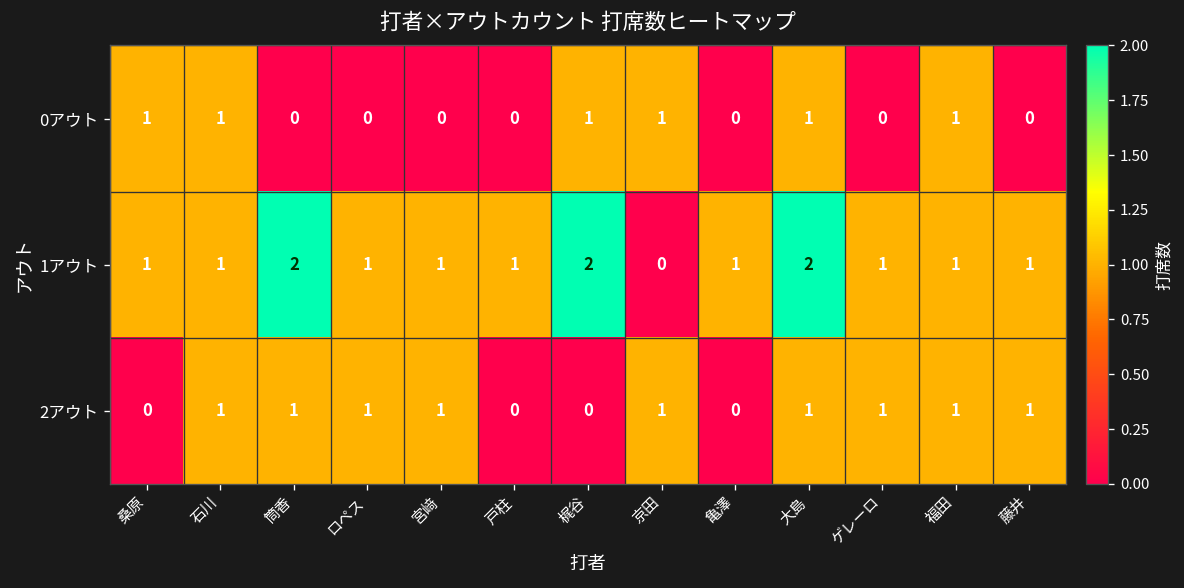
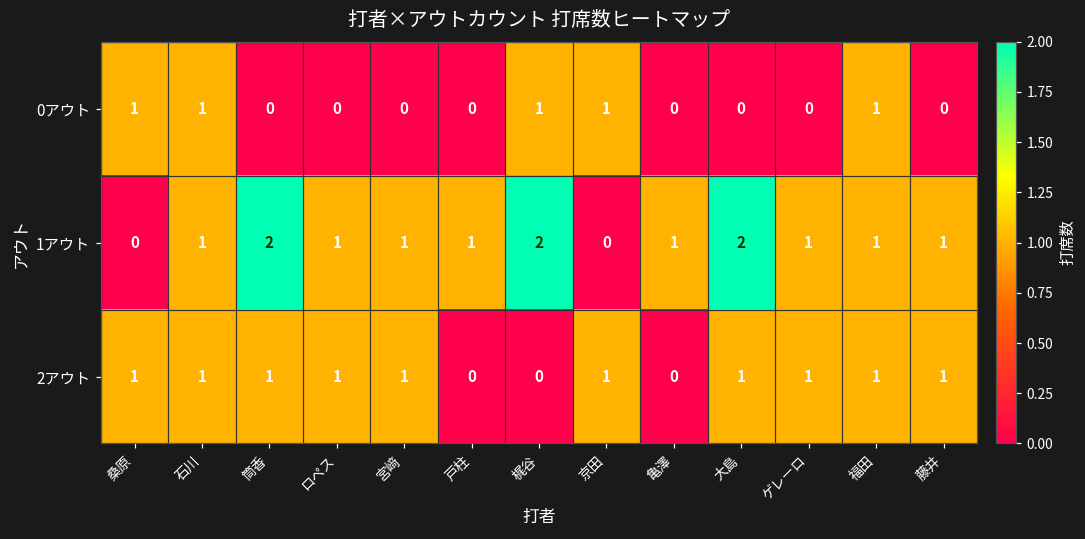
  {
    "0アウト": {
      "桑原": 1,
      "石川": 1,
      "筒香": 0,
      "ロペス": 0,
      "宮﨑": 0,
      "戸柱": 0,
      "梶谷": 1,
      "京田": 1,
      "亀澤": 0,
-     "大島": 1,
+     "大島": 0,
      "ゲレーロ": 0,
      "福田": 1,
      "藤井": 0
    },
    "1アウト": {
-     "桑原": 1,
+     "桑原": 0,
      "石川": 1,
      "筒香": 2,
      "ロペス": 1,
      "宮﨑": 1,
      "戸柱": 1,
      "梶谷": 2,
      "京田": 0,
      "亀澤": 1,
      "大島": 2,
      "ゲレーロ": 1,
      "福田": 1,
      "藤井": 1
    },
    "2アウト": {
-     "桑原": 0,
+     "桑原": 1,
      "石川": 1,
      "筒香": 1,
      "ロペス": 1,
      "宮﨑": 1,
      "戸柱": 0,
      "梶谷": 0,
      "京田": 1,
      "亀澤": 0,
      "大島": 1,
      "ゲレーロ": 1,
      "福田": 1,
      "藤井": 1
    }
  }
